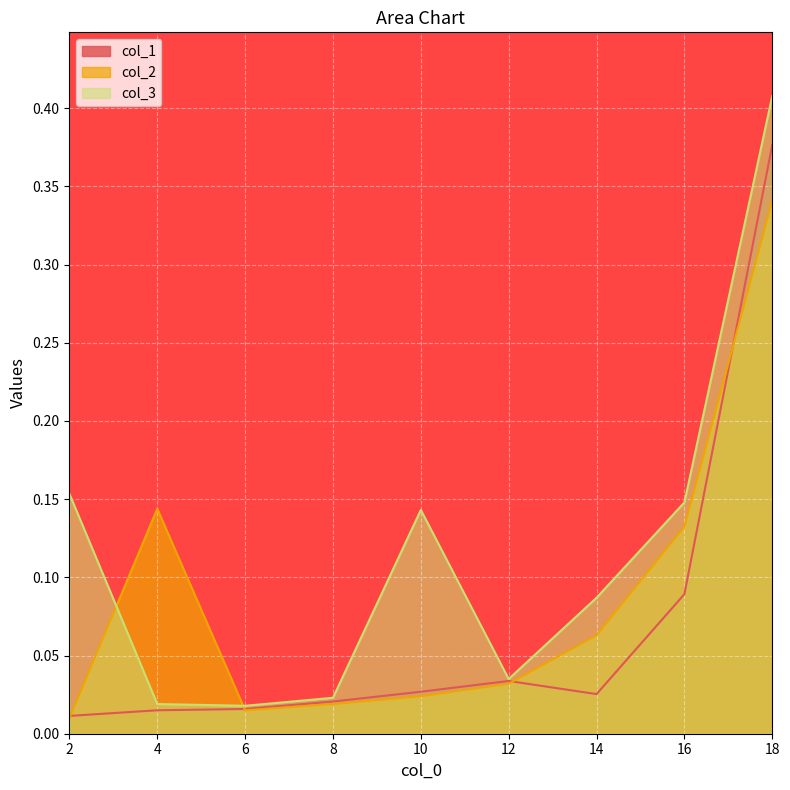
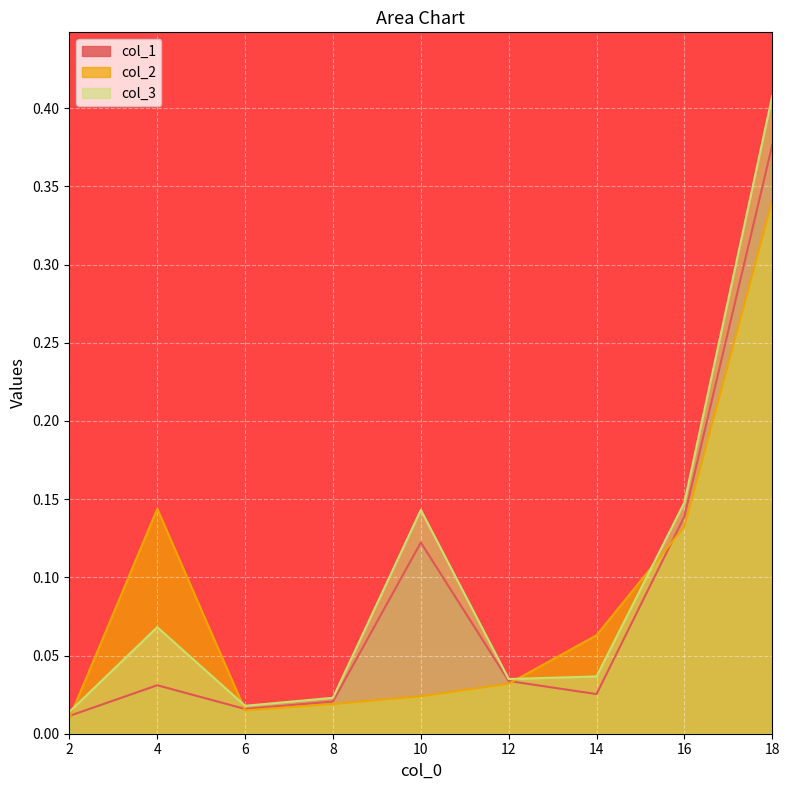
  {
    "col_1": {
-     "4": 0.015,
-     "10": 0.027,
+     "4": 0.031,
+     "10": 0.122,
      "14": 0.025,
-     "16": 0.089,
+     "16": 0.139,
      "18": 0.376
    },
    "col_2": {
      "4": 0.144,
      "10": 0.024,
      "12": 0.032,
      "14": 0.063,
      "16": 0.132,
      "18": 0.341
    },
    "col_3": {
-     "2": 0.153,
-     "4": 0.019,
+     "2": 0.014,
+     "4": 0.068,
      "6": 0.018,
      "8": 0.023,
      "10": 0.143,
-     "14": 0.087,
+     "14": 0.037,
      "16": 0.148,
      "18": 0.408
    }
  }
